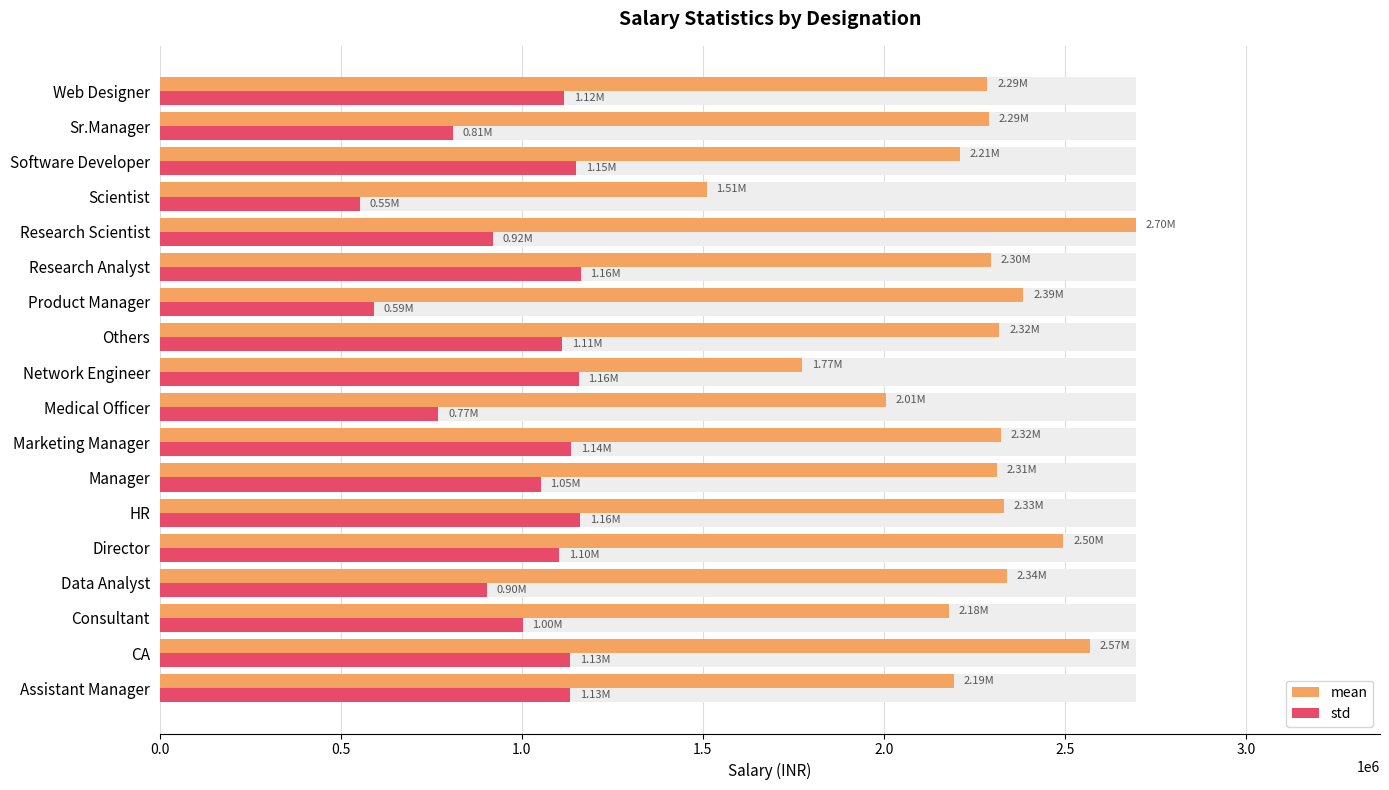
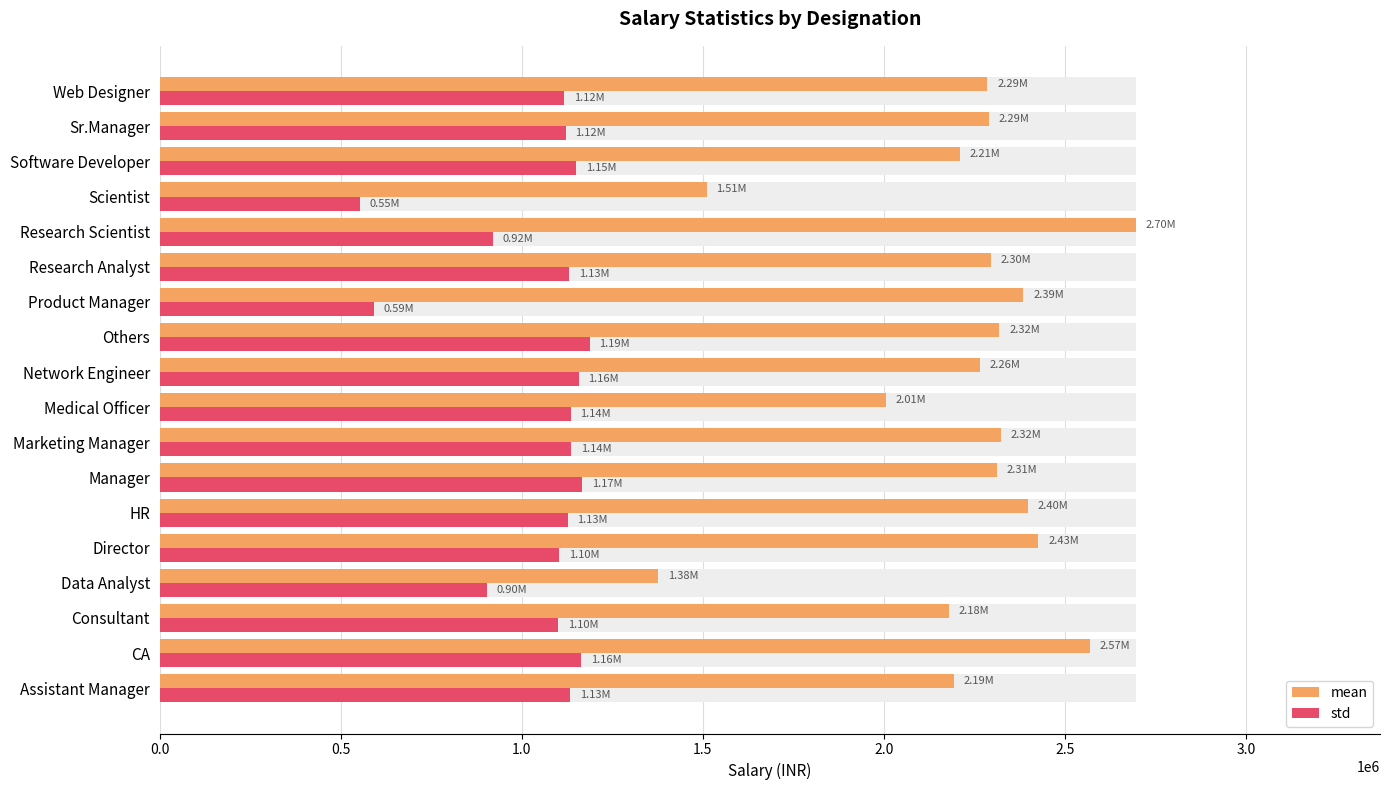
  {
    "mean": {
      "Research Scientist": "2.70M",
-     "Network Engineer": "1.77M",
-     "HR": "2.33M",
-     "Director": "2.50M",
-     "Data Analyst": "2.34M"
+     "Network Engineer": "2.26M",
+     "HR": "2.40M",
+     "Director": "2.43M",
+     "Data Analyst": "1.38M"
    },
    "std": {
-     "Sr.Manager": "0.81M",
-     "Research Analyst": "1.16M",
-     "Others": "1.11M",
-     "Medical Officer": "0.77M",
-     "Manager": "1.05M",
-     "HR": "1.16M",
-     "Consultant": "1.00M",
-     "CA": "1.13M"
+     "Sr.Manager": "1.12M",
+     "Research Analyst": "1.13M",
+     "Others": "1.19M",
+     "Medical Officer": "1.14M",
+     "Manager": "1.17M",
+     "HR": "1.13M",
+     "Consultant": "1.10M",
+     "CA": "1.16M"
    }
  }
